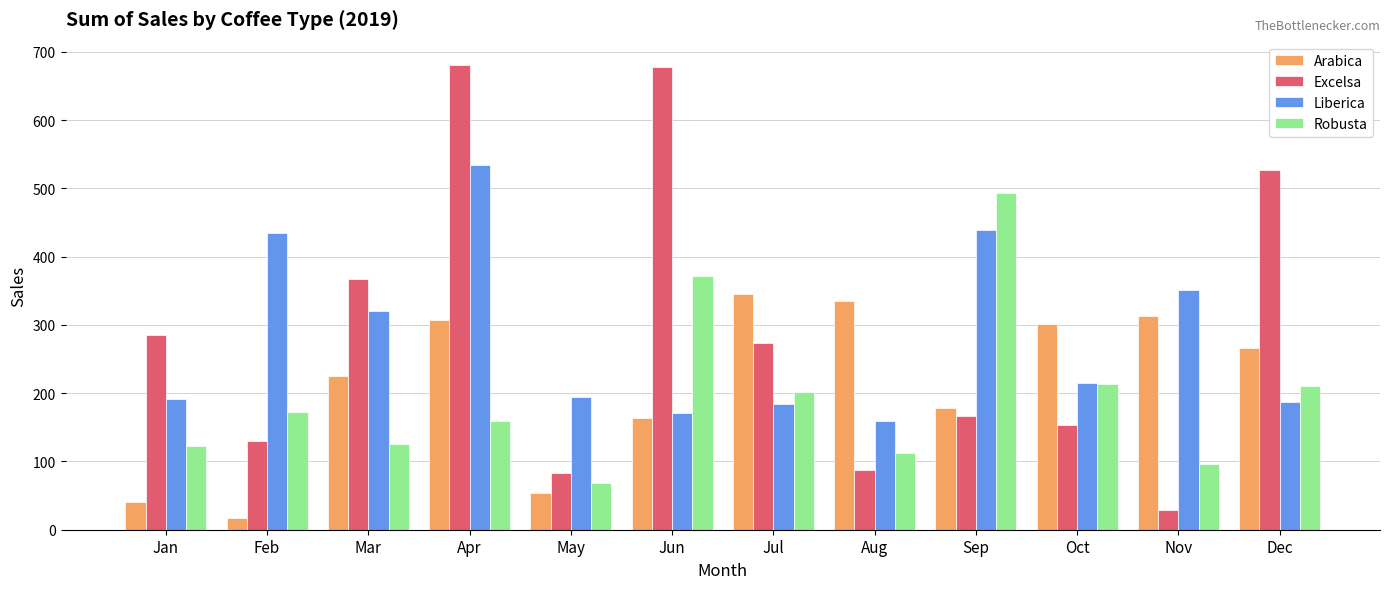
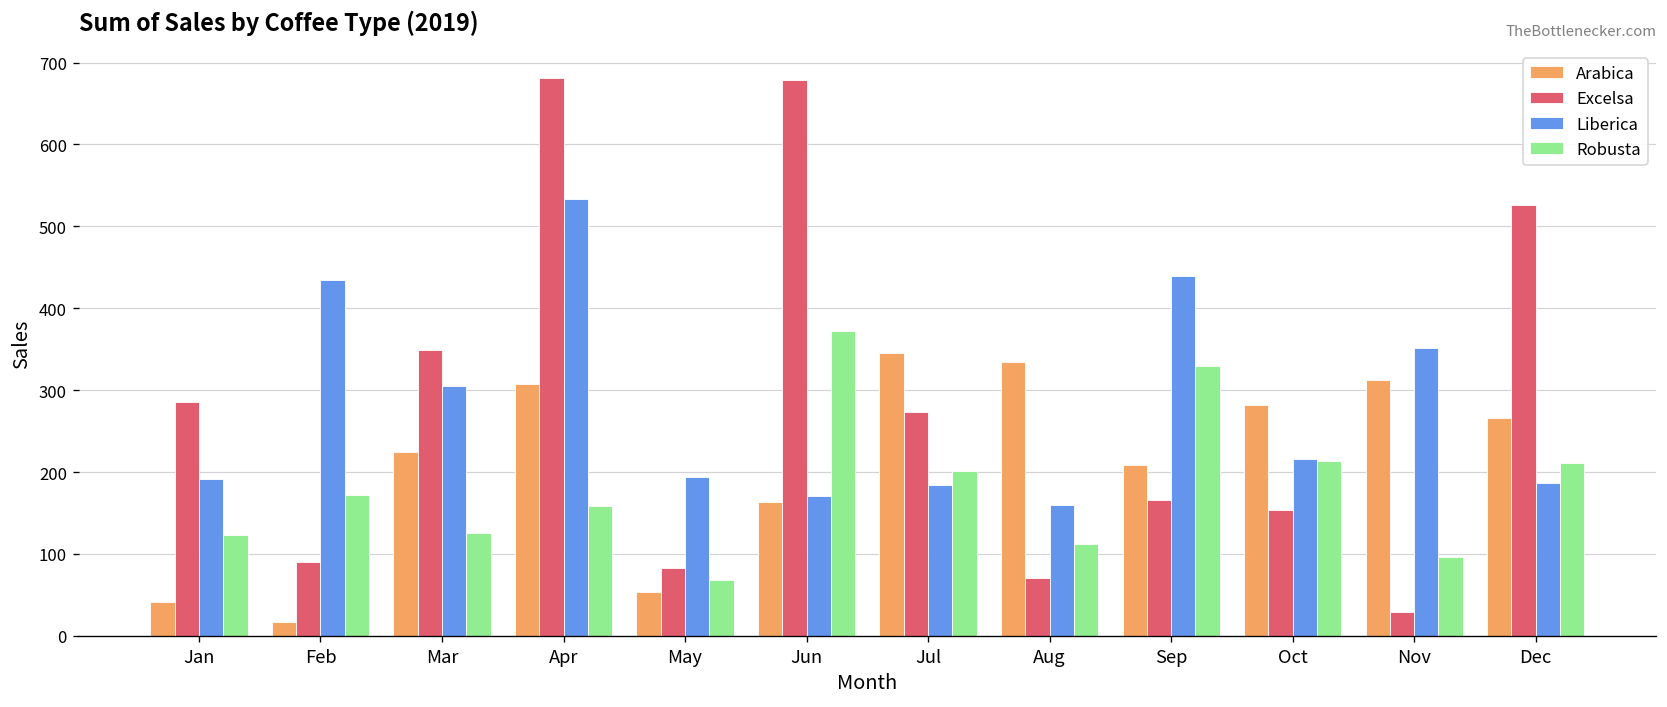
  {
    "Arabica": {
      "Jan": 40,
      "Feb": 20,
      "Mar": 220,
      "Apr": 310,
      "May": 50,
      "Jun": 160,
      "Jul": 350,
      "Aug": 330,
-     "Sep": 180,
-     "Oct": 300,
+     "Sep": 210,
+     "Oct": 280,
      "Nov": 310,
      "Dec": 270
    },
    "Excelsa": {
      "Jan": 290,
-     "Feb": 130,
-     "Mar": 370,
+     "Feb": 90,
+     "Mar": 350,
      "Apr": 680,
      "May": 80,
      "Jun": 680,
      "Jul": 270,
-     "Aug": 90,
+     "Aug": 70,
      "Sep": 170,
      "Oct": 150,
      "Nov": 30,
      "Dec": 530
    },
    "Liberica": {
      "Jan": 190,
      "Feb": 430,
-     "Mar": 320,
+     "Mar": 300,
      "Apr": 530,
      "May": 190,
      "Jun": 170,
      "Jul": 180,
      "Aug": 160,
      "Sep": 440,
      "Oct": 220,
      "Nov": 350,
      "Dec": 190
    },
    "Robusta": {
      "Jan": 120,
      "Feb": 170,
      "Mar": 130,
      "Apr": 160,
      "May": 70,
      "Jun": 370,
      "Jul": 200,
      "Aug": 110,
-     "Sep": 490,
+     "Sep": 330,
      "Oct": 210,
      "Nov": 100,
      "Dec": 210
    }
  }
